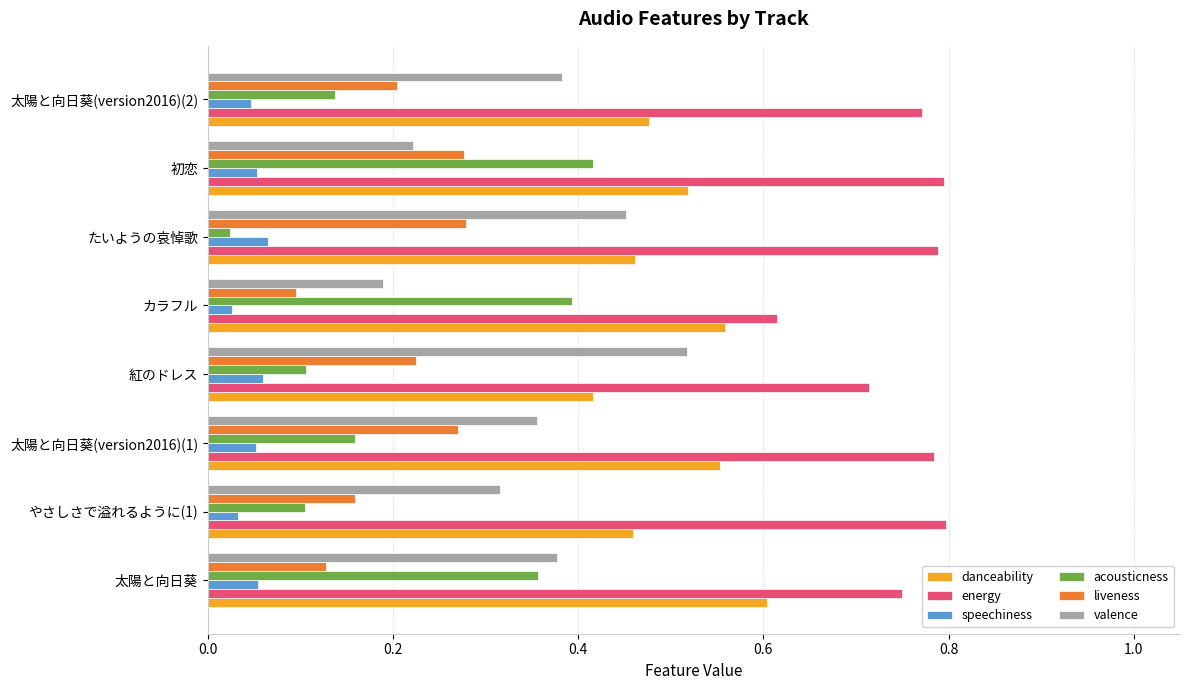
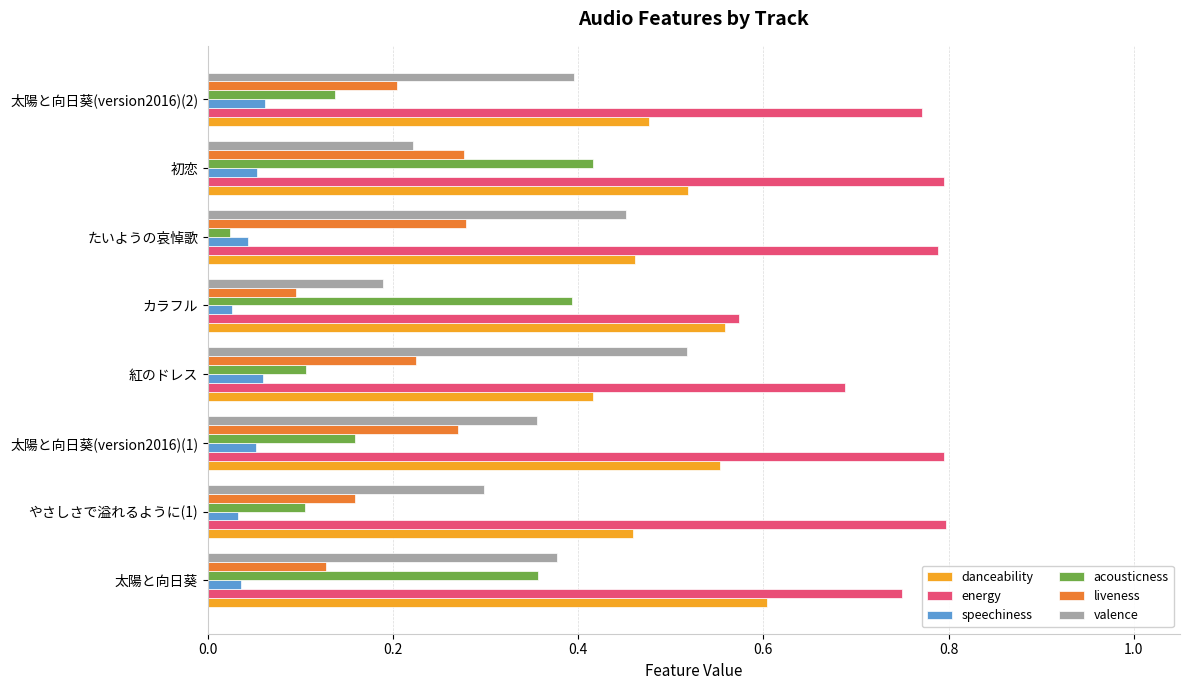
  {
    "energy": {
      "太陽と向日葵(version2016)(2)": 0.77,
      "初恋": 0.80,
      "たいようの哀悼歌": 0.79,
-     "カラフル": 0.62,
-     "紅のドレス": 0.71,
-     "太陽と向日葵(version2016)(1)": 0.78,
+     "カラフル": 0.57,
+     "紅のドレス": 0.69,
+     "太陽と向日葵(version2016)(1)": 0.80,
      "やさしさで溢れるように(1)": 0.80,
      "太陽と向日葵": 0.75
    },
    "speechiness": {
-     "太陽と向日葵(version2016)(2)": 0.05,
+     "太陽と向日葵(version2016)(2)": 0.06,
      "初恋": 0.05,
-     "たいようの哀悼歌": 0.07,
+     "たいようの哀悼歌": 0.04,
      "カラフル": 0.03,
      "紅のドレス": 0.06,
      "太陽と向日葵(version2016)(1)": 0.05,
      "やさしさで溢れるように(1)": 0.03,
-     "太陽と向日葵": 0.05
+     "太陽と向日葵": 0.04
    },
    "acousticness": {
      "太陽と向日葵(version2016)(2)": 0.14,
      "初恋": 0.42,
      "たいようの哀悼歌": 0.02,
      "カラフル": 0.39,
      "紅のドレス": 0.11,
      "太陽と向日葵(version2016)(1)": 0.16,
      "やさしさで溢れるように(1)": 0.11,
      "太陽と向日葵": 0.36
    },
    "valence": {
-     "太陽と向日葵(version2016)(2)": 0.38,
+     "太陽と向日葵(version2016)(2)": 0.40,
      "初恋": 0.22,
      "たいようの哀悼歌": 0.45,
      "カラフル": 0.19,
      "紅のドレス": 0.52,
      "太陽と向日葵(version2016)(1)": 0.36,
-     "やさしさで溢れるように(1)": 0.32,
+     "やさしさで溢れるように(1)": 0.30,
      "太陽と向日葵": 0.38
    }
  }
